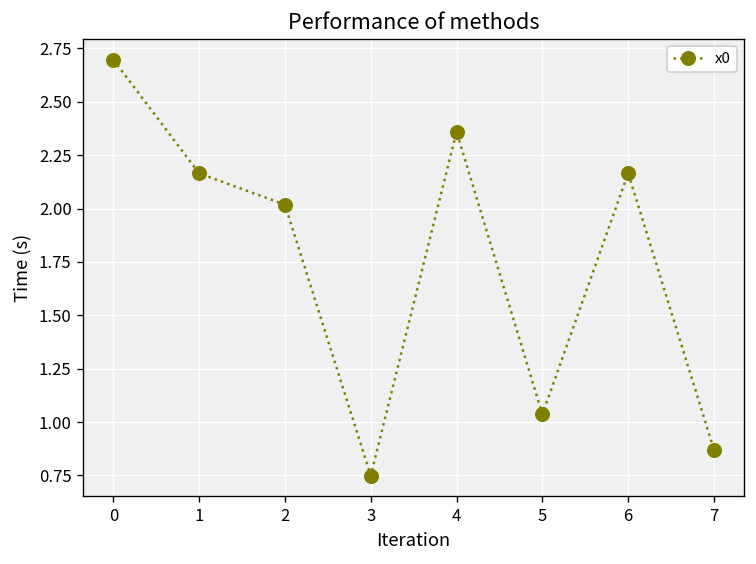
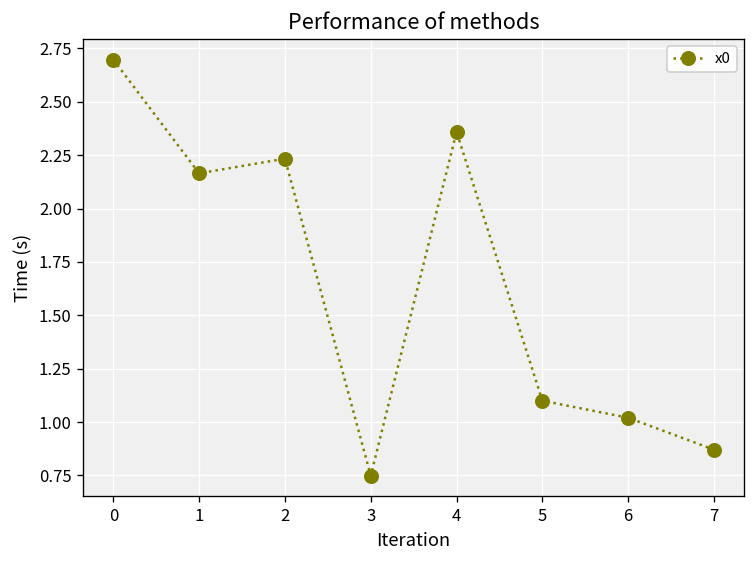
  {
    "0": 2.70,
    "1": 2.17,
-   "2": 2.02,
+   "2": 2.23,
    "3": 0.75,
    "4": 2.36,
-   "5": 1.04,
-   "6": 2.17,
+   "5": 1.10,
+   "6": 1.02,
    "7": 0.87
  }
